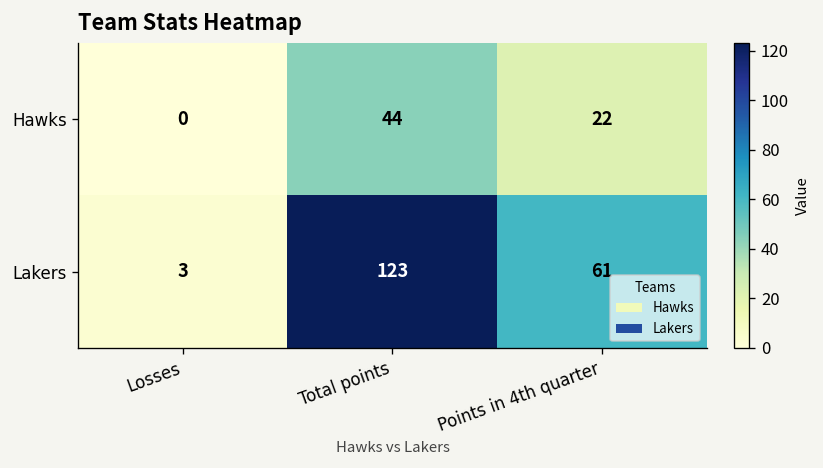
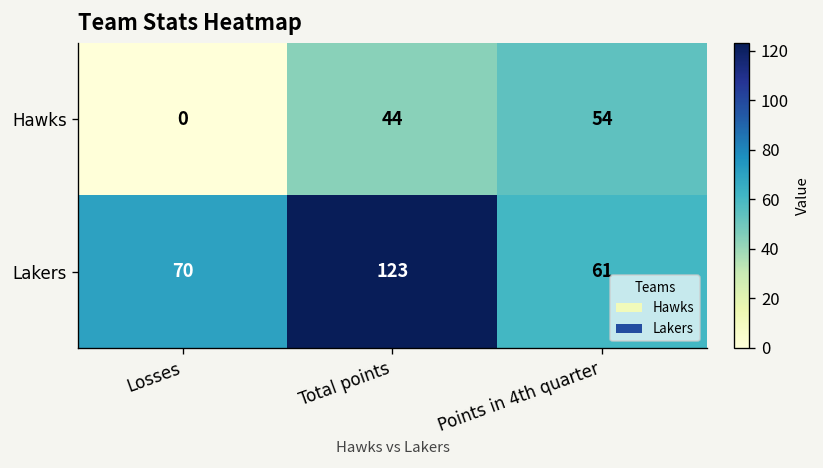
  {
    "Hawks": {
      "Losses": 0,
      "Total points": 44,
-     "Points in 4th quarter": 22
+     "Points in 4th quarter": 54
    },
    "Lakers": {
-     "Losses": 3,
+     "Losses": 70,
      "Total points": 123
    }
  }
